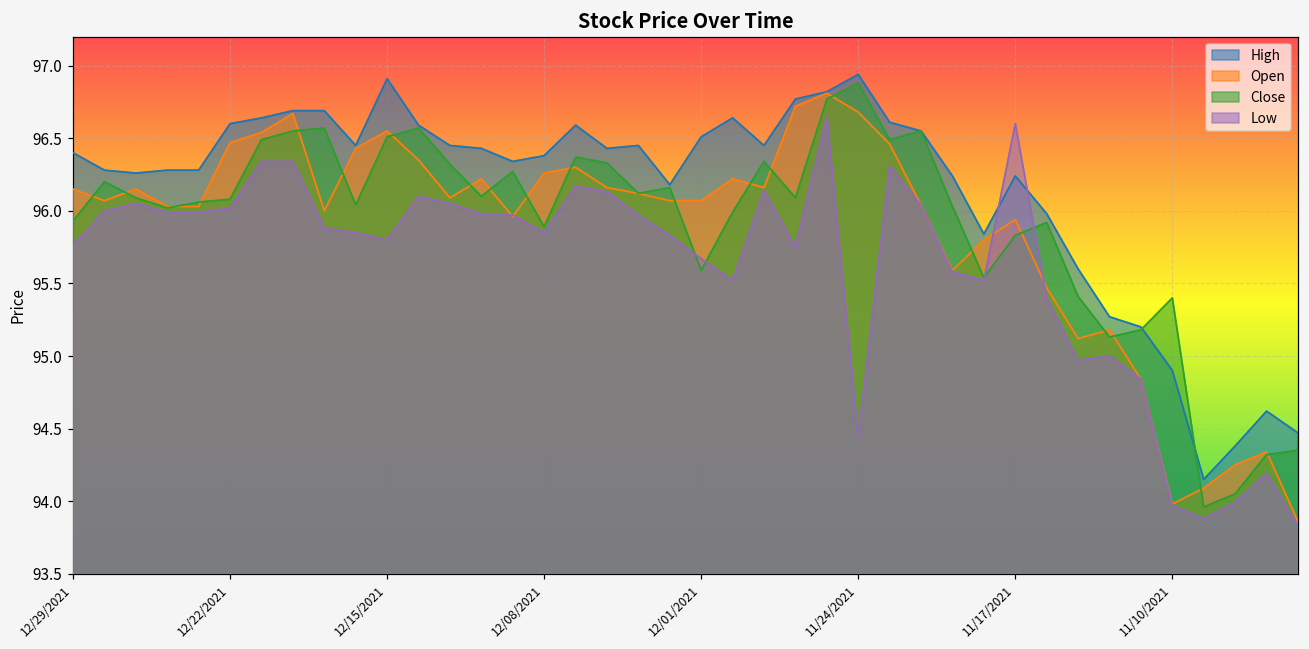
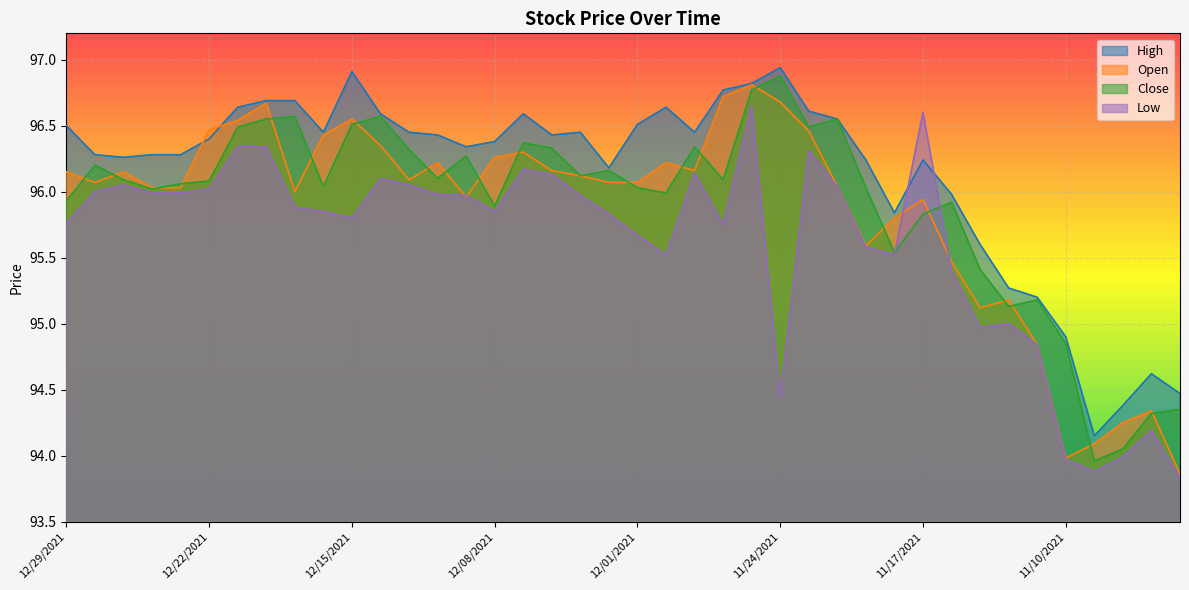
  {
    "High": {
-     "12/29/2021": 96.4,
-     "12/22/2021": 96.6,
+     "12/29/2021": 96.5,
+     "12/22/2021": 96.4,
      "12/15/2021": 96.9,
      "12/08/2021": 96.38,
      "12/01/2021": 96.5,
      "11/24/2021": 96.94,
      "11/17/2021": 96.24,
      "11/10/2021": 94.9
    },
    "Open": {
      "12/29/2021": 96.15,
      "12/22/2021": 96.47,
      "12/15/2021": 96.55,
      "12/08/2021": 96.26,
      "12/01/2021": 96.07,
      "11/24/2021": 96.68,
      "11/17/2021": 95.94
    },
    "Close": {
      "12/29/2021": 95.93,
      "12/22/2021": 96.08,
      "12/15/2021": 96.51,
      "12/08/2021": 95.89,
-     "12/01/2021": 95.59,
+     "12/01/2021": 96.03,
      "11/24/2021": 96.88,
      "11/17/2021": 95.83,
-     "11/10/2021": 95.40
+     "11/10/2021": 94.85
    },
    "Low": {
      "12/29/2021": 95.76,
      "12/22/2021": 96.02,
      "12/15/2021": 95.80,
      "12/08/2021": 95.85,
      "12/01/2021": 95.67,
      "11/24/2021": 94.44,
      "11/17/2021": 96.60
    }
  }
